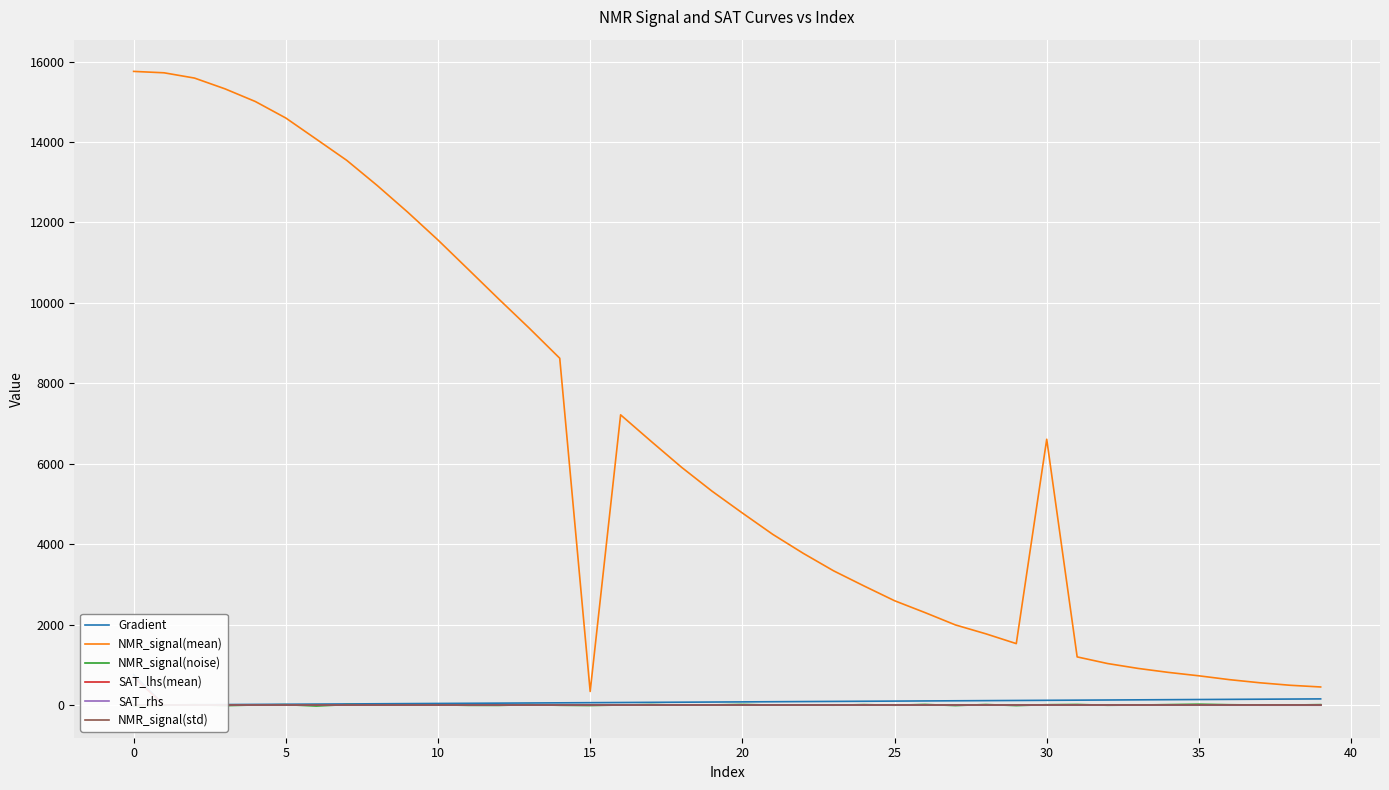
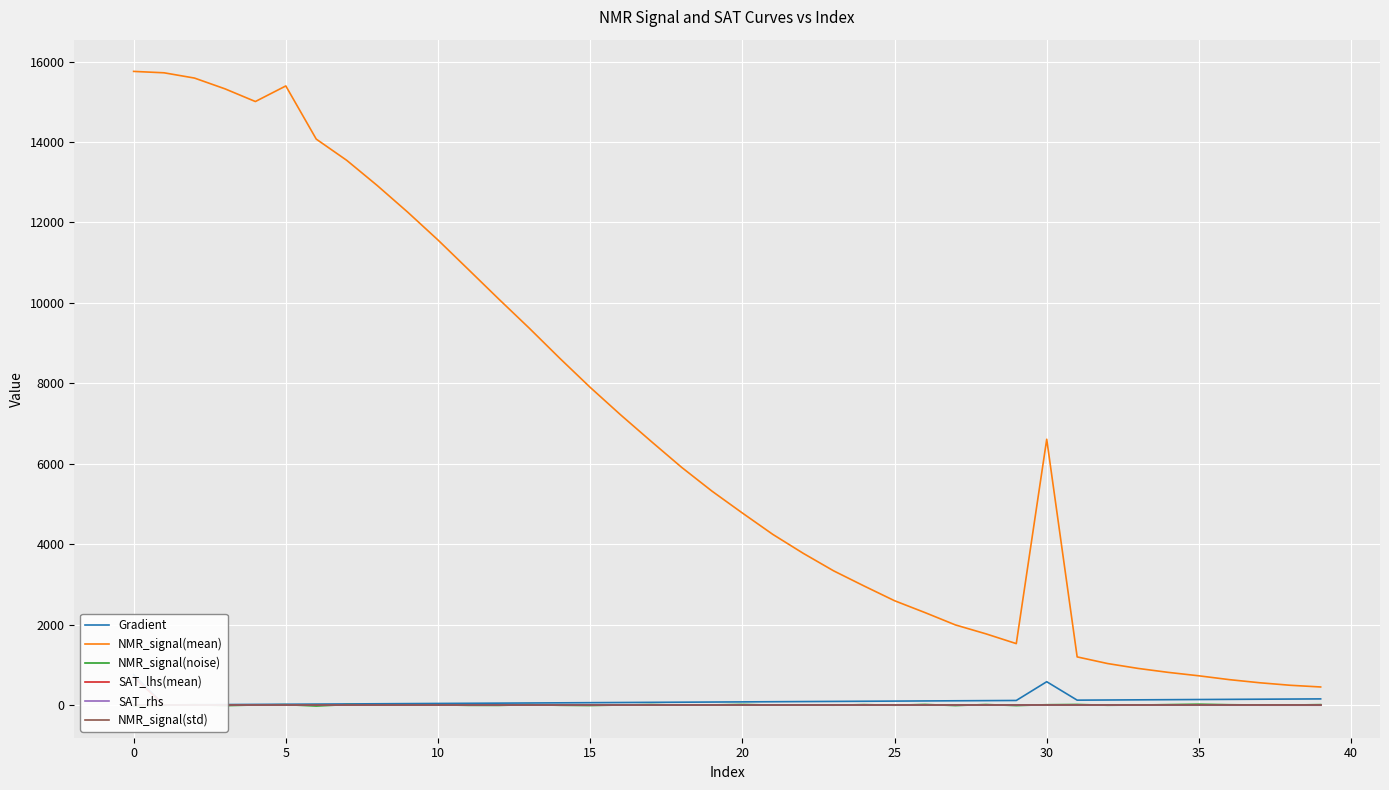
  {
    "Gradient": {
      "25": 100,
-     "30": 100,
+     "30": 600,
      "35": 100
    },
    "NMR_signal(mean)": {
      "0": 15800,
-     "5": 14600,
+     "5": 15400,
      "10": 11600,
-     "15": 300,
+     "15": 7900,
      "20": 4800,
      "25": 2600,
      "30": 6600,
      "35": 700
    }
  }
